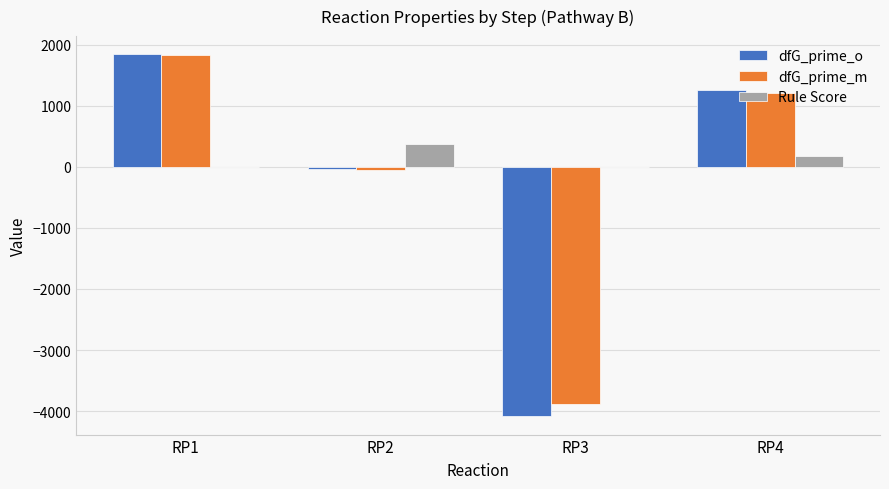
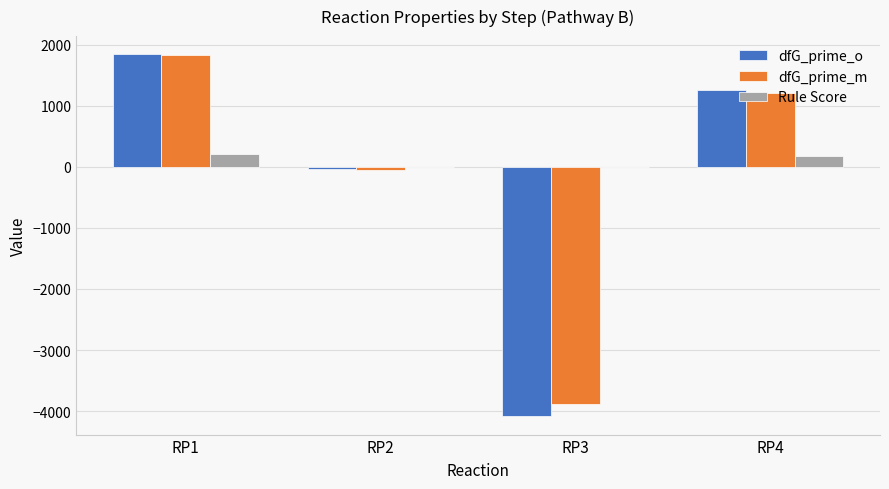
  {
    "dfG_prime_o": {
      "RP1": 1800,
      "RP3": -4100,
      "RP4": 1300
    },
    "dfG_prime_m": {
      "RP1": 1800,
      "RP2": 0,
      "RP3": -3900,
      "RP4": 1200
    },
    "Rule Score": {
-     "RP1": 0,
-     "RP2": 400,
+     "RP1": 200,
+     "RP2": 0,
      "RP4": 200
    }
  }
